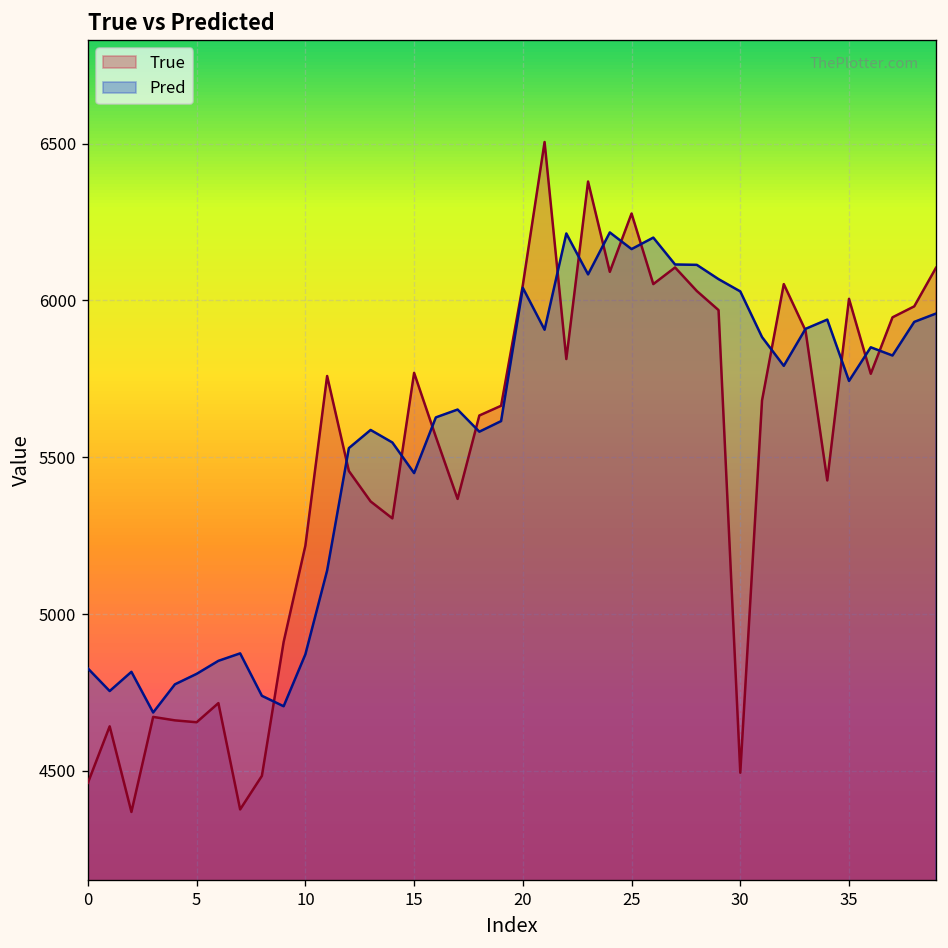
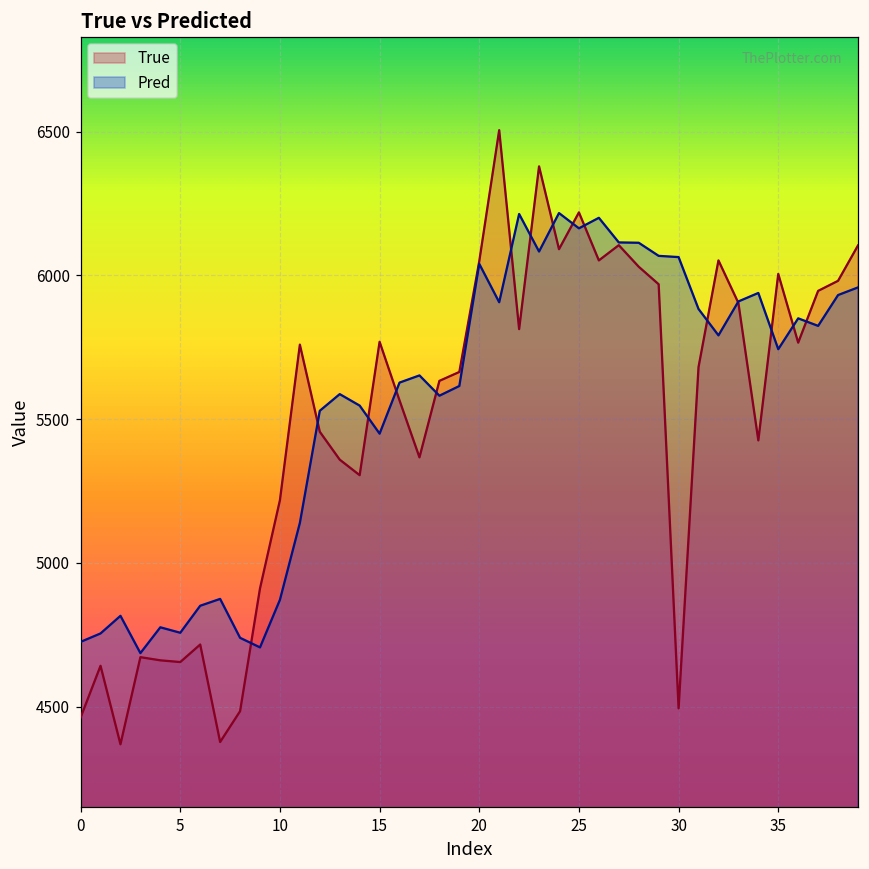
  {
    "True": {
      "0": 4460,
      "5": 4660,
      "10": 5220,
      "15": 5770,
-     "25": 6280,
+     "25": 6220,
      "30": 4490,
      "35": 6010
    },
    "Pred": {
-     "0": 4830,
-     "5": 4810,
+     "0": 4730,
+     "5": 4760,
      "10": 4870,
      "15": 5450,
      "25": 6160,
-     "30": 6030,
+     "30": 6060,
      "35": 5740
    }
  }
